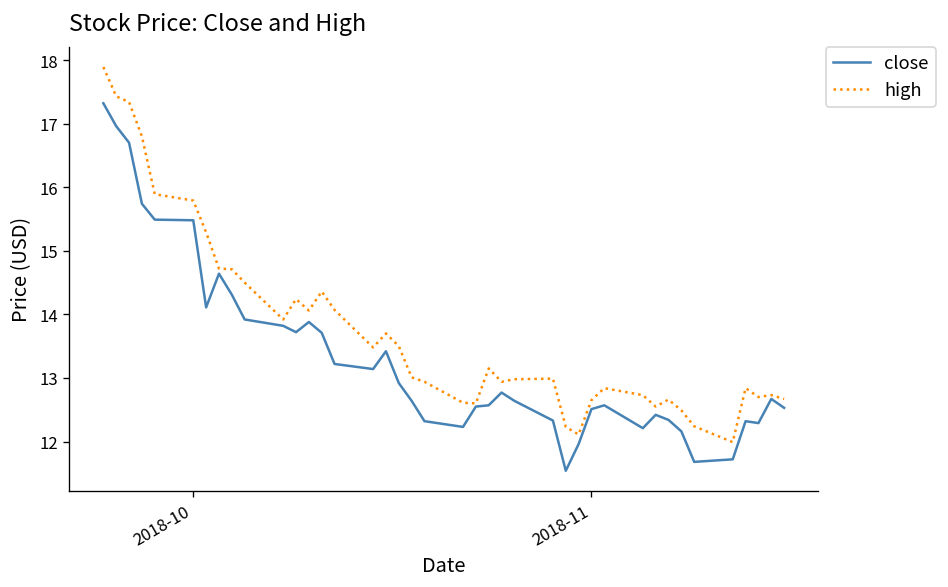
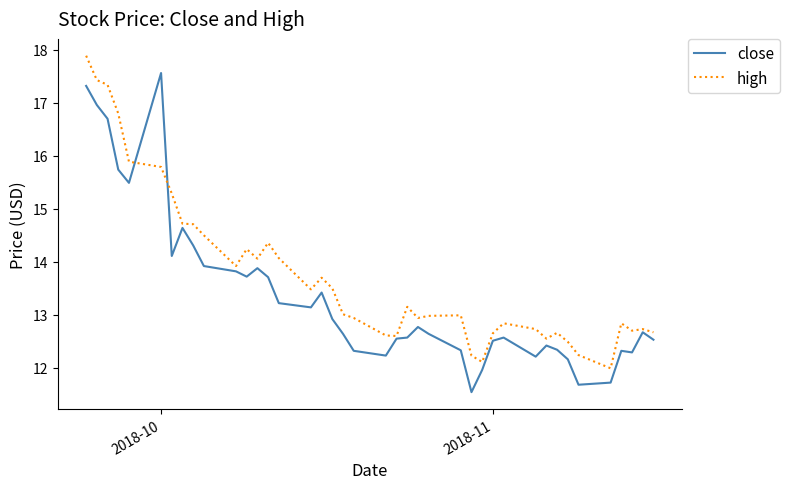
  {
    "close": {
-     "2018-10": 15.5,
+     "2018-10": 17.6,
      "2018-11": 12.5
    },
    "high": {
      "2018-10": 15.8,
      "2018-11": 12.7
    }
  }
